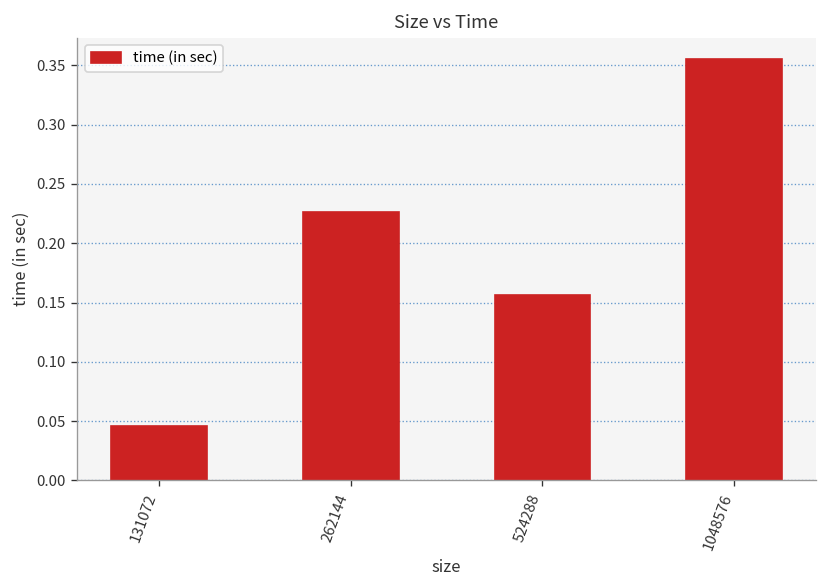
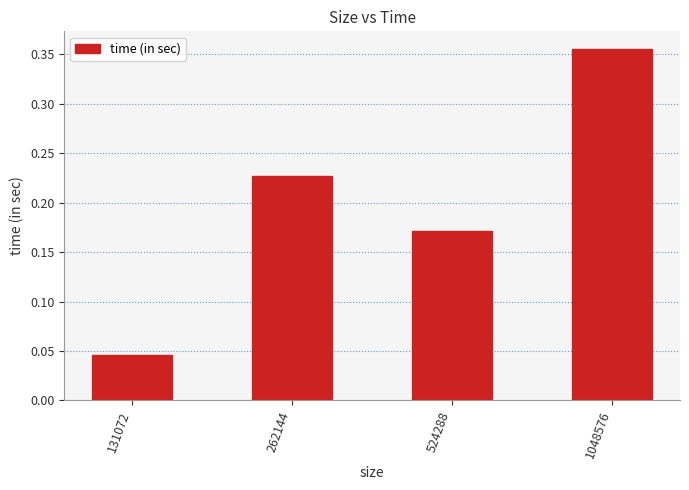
  {
    "131072": 0.05,
    "262144": 0.23,
-   "524288": 0.16,
+   "524288": 0.17,
    "1048576": 0.36
  }
